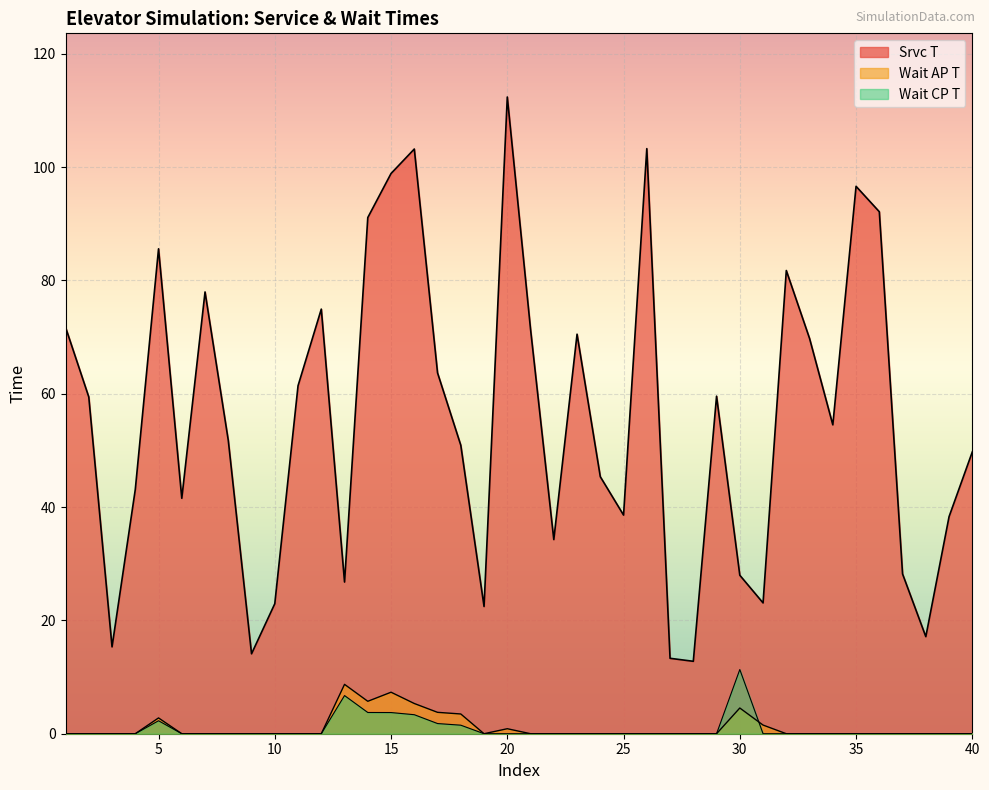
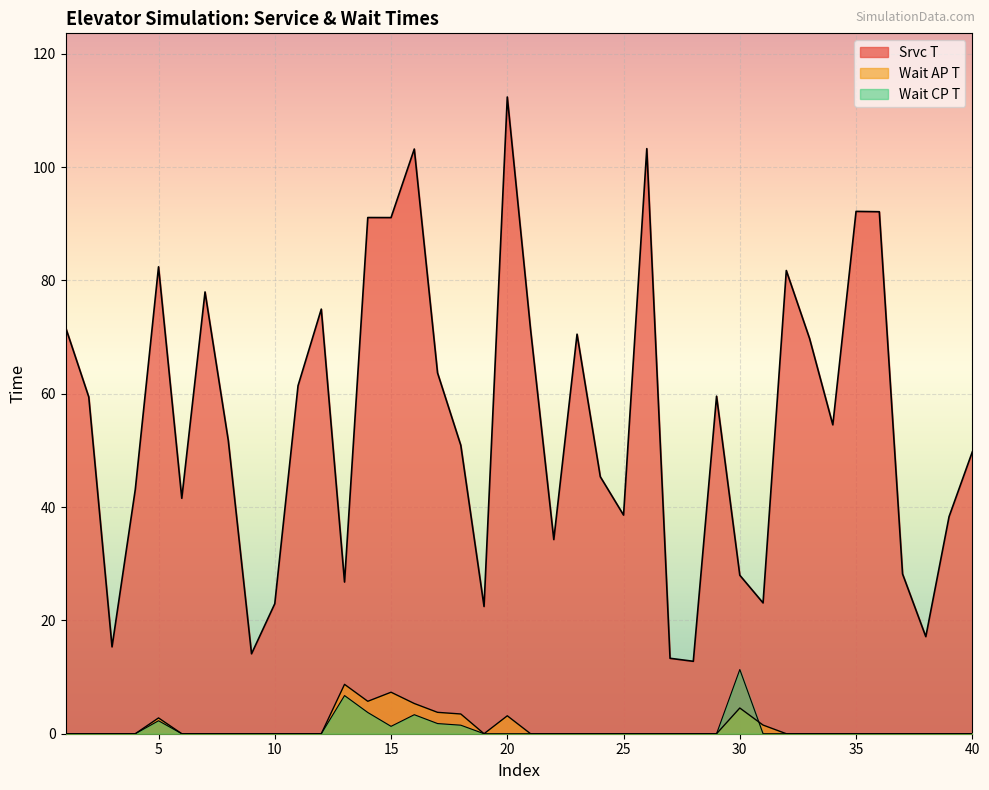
  {
    "Srvc T": {
-     "5": 86,
+     "5": 82,
      "10": 23,
-     "15": 99,
+     "15": 91,
      "20": 112,
      "25": 39,
      "30": 28,
-     "35": 97,
+     "35": 92,
      "40": 50
    },
    "Wait AP T": {
      "5": 3,
      "15": 7,
-     "20": 1,
+     "20": 3,
      "30": 5
    },
    "Wait CP T": {
      "5": 2,
-     "15": 4,
+     "15": 1,
      "20": 0,
      "30": 11
    }
  }
